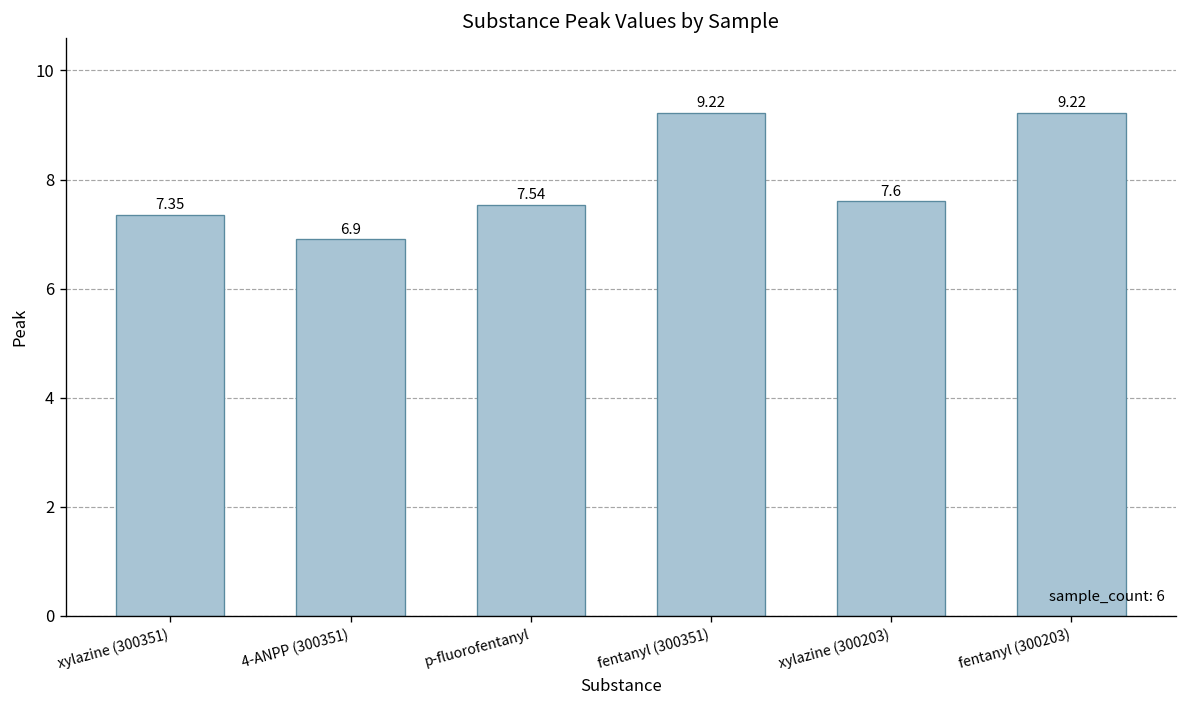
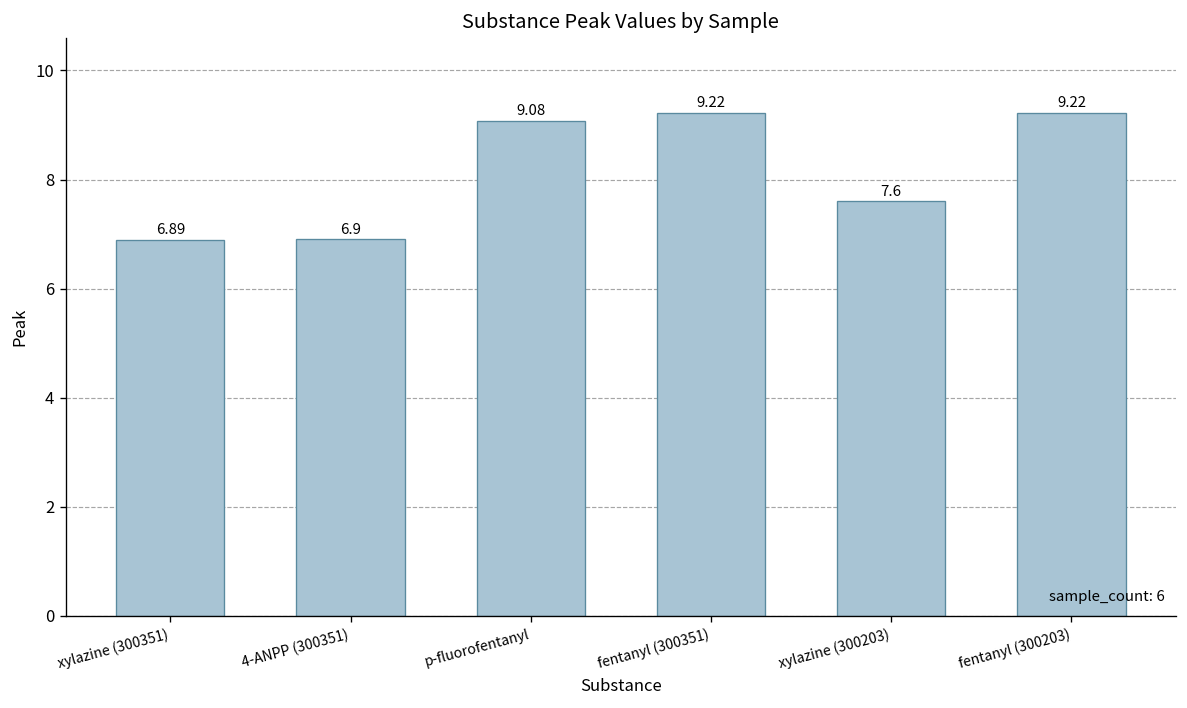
  {
-   "xylazine (300351)": 7.35,
+   "xylazine (300351)": 6.89,
    "4-ANPP (300351)": 6.9,
-   "p-fluorofentanyl": 7.54,
+   "p-fluorofentanyl": 9.08,
    "fentanyl (300351)": 9.22,
    "xylazine (300203)": 7.6,
    "fentanyl (300203)": 9.22
  }
